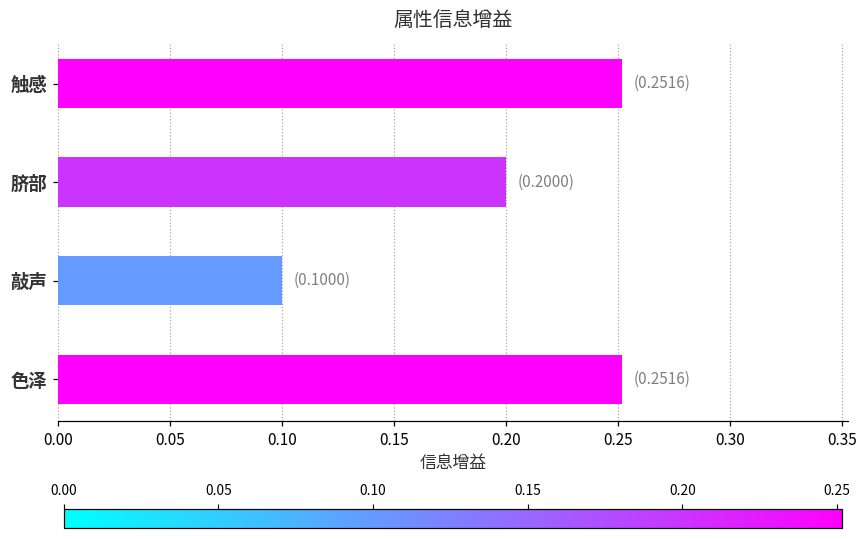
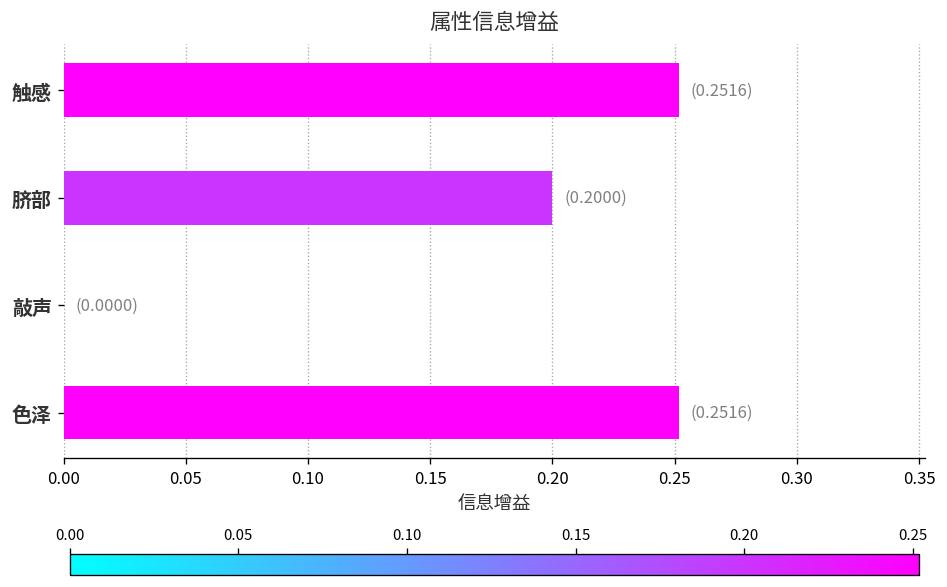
  {
    "触感": "(0.2516)",
    "脐部": "(0.2000)",
-   "敲声": "(0.1000)",
+   "敲声": "(0.0000)",
    "色泽": "(0.2516)"
  }
